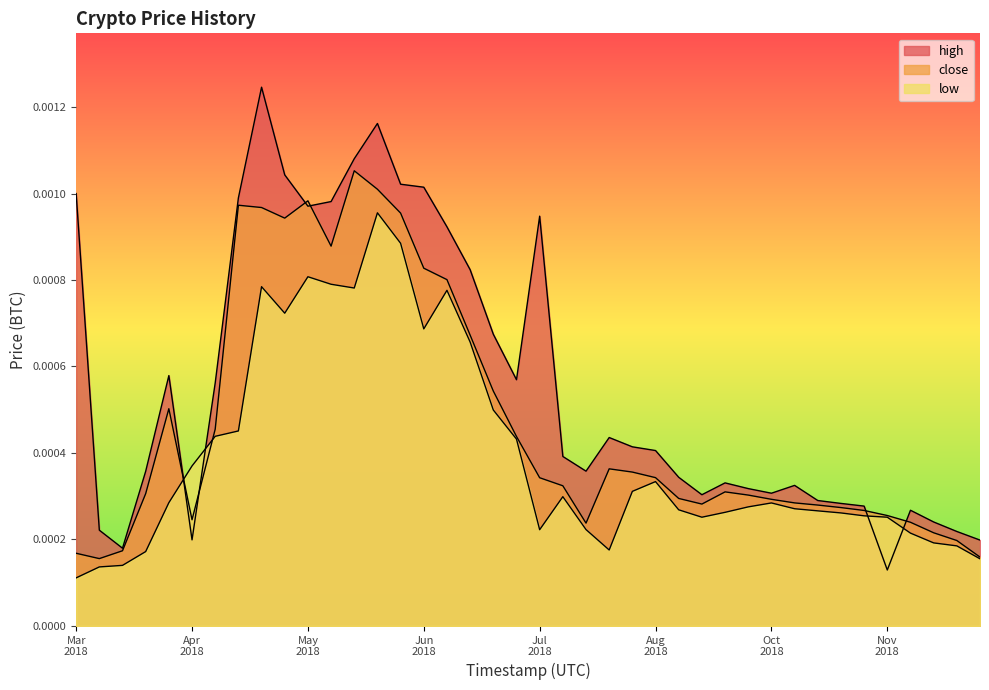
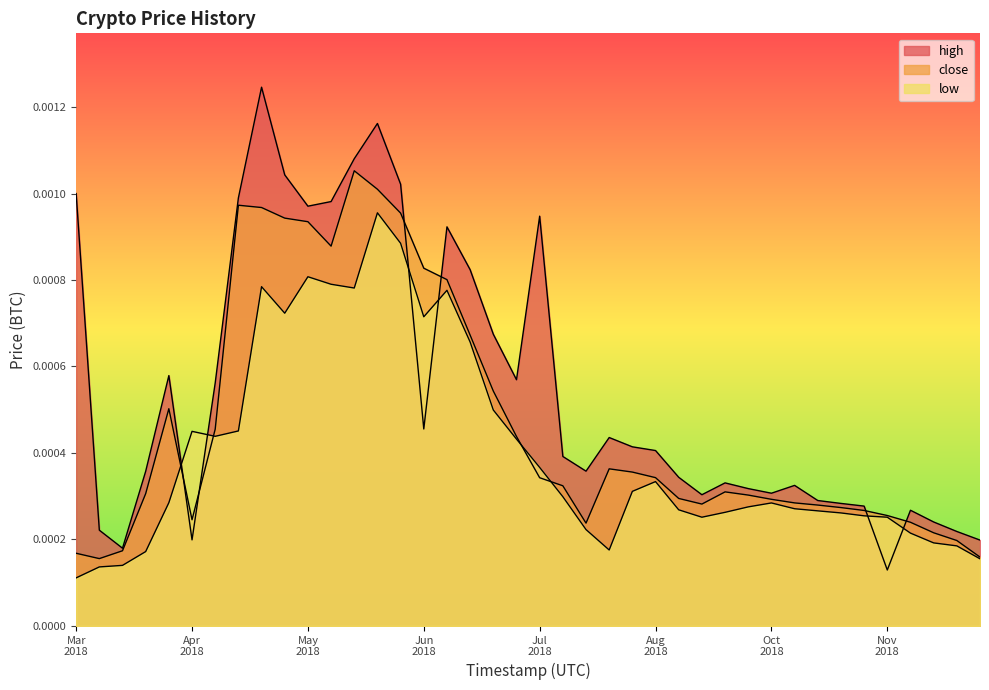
  {
    "high": {
      "Mar 2018": 0.00100,
      "Apr 2018": 0.00020,
      "May 2018": 0.00097,
-     "Jun 2018": 0.00101,
+     "Jun 2018": 0.00046,
      "Jul 2018": 0.00095,
      "Aug 2018": 0.00041,
      "Oct 2018": 0.00031,
      "Nov 2018": 0.00013
    },
    "close": {
      "Mar 2018": 0.00017,
      "Apr 2018": 0.00025,
-     "May 2018": 0.00098,
+     "May 2018": 0.00093,
      "Jun 2018": 0.00083,
      "Jul 2018": 0.00034,
      "Aug 2018": 0.00034,
      "Oct 2018": 0.00029
    },
    "low": {
      "Mar 2018": 0.00011,
-     "Apr 2018": 0.00037,
+     "Apr 2018": 0.00045,
      "May 2018": 0.00081,
-     "Jun 2018": 0.00069,
-     "Jul 2018": 0.00022,
+     "Jun 2018": 0.00072,
+     "Jul 2018": 0.00037,
      "Aug 2018": 0.00033,
      "Oct 2018": 0.00028
    }
  }
